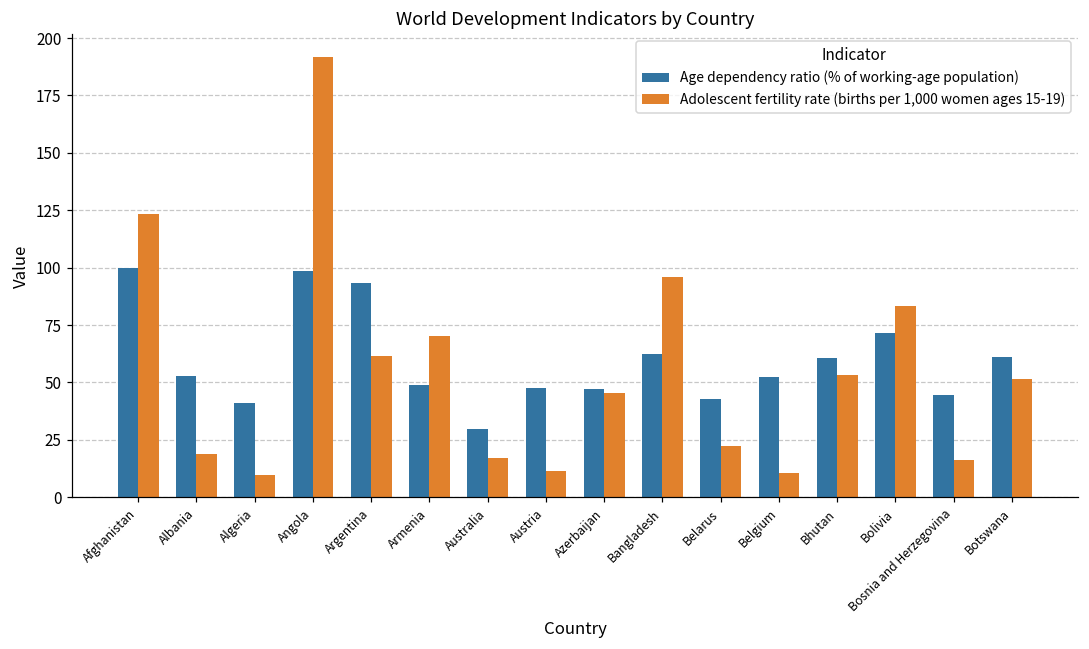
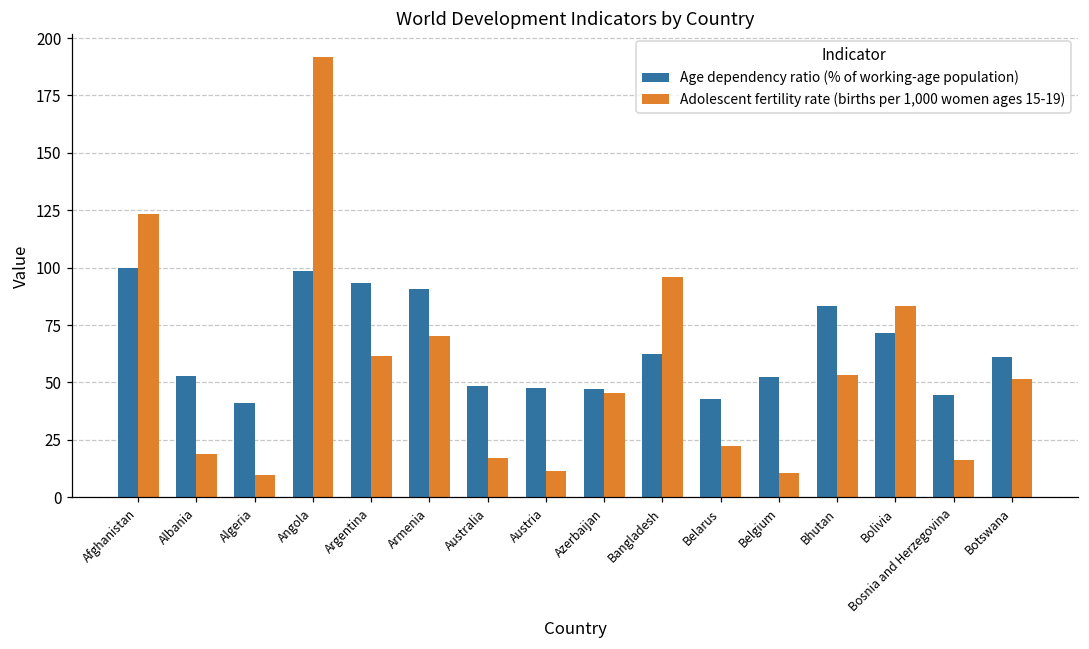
  {
    "Age dependency ratio (% of working-age population)": {
      "Afghanistan": 100,
      "Albania": 53,
      "Algeria": 41,
      "Angola": 99,
      "Argentina": 93,
-     "Armenia": 49,
-     "Australia": 30,
+     "Armenia": 91,
+     "Australia": 48,
      "Austria": 48,
      "Azerbaijan": 47,
      "Bangladesh": 62,
      "Belarus": 43,
      "Belgium": 52,
-     "Bhutan": 61,
+     "Bhutan": 83,
      "Bolivia": 72,
      "Bosnia and Herzegovina": 45,
      "Botswana": 61
    },
    "Adolescent fertility rate (births per 1,000 women ages 15-19)": {
      "Afghanistan": 123,
      "Albania": 19,
      "Algeria": 10,
      "Angola": 192,
      "Argentina": 61,
      "Armenia": 70,
      "Australia": 17,
      "Austria": 12,
      "Azerbaijan": 45,
      "Bangladesh": 96,
      "Belarus": 23,
      "Belgium": 10,
      "Bhutan": 53,
      "Bolivia": 83,
      "Bosnia and Herzegovina": 16,
      "Botswana": 51
    }
  }
